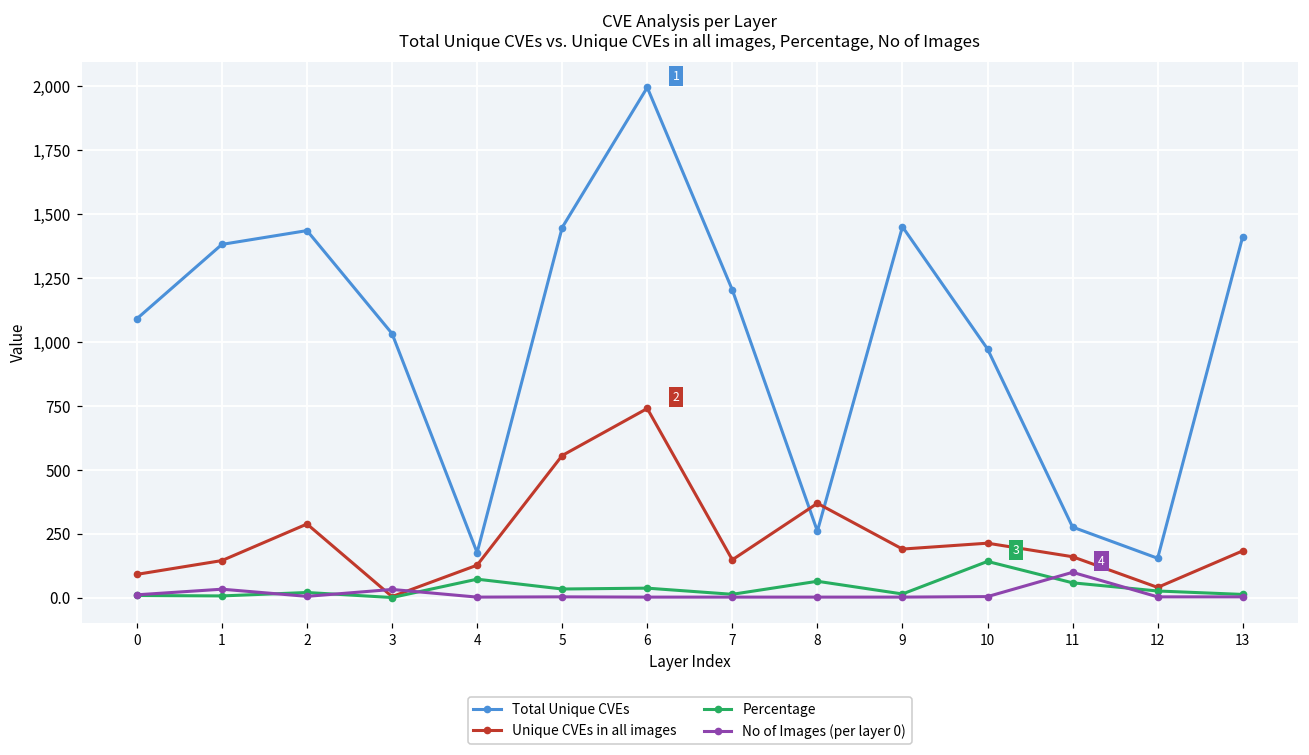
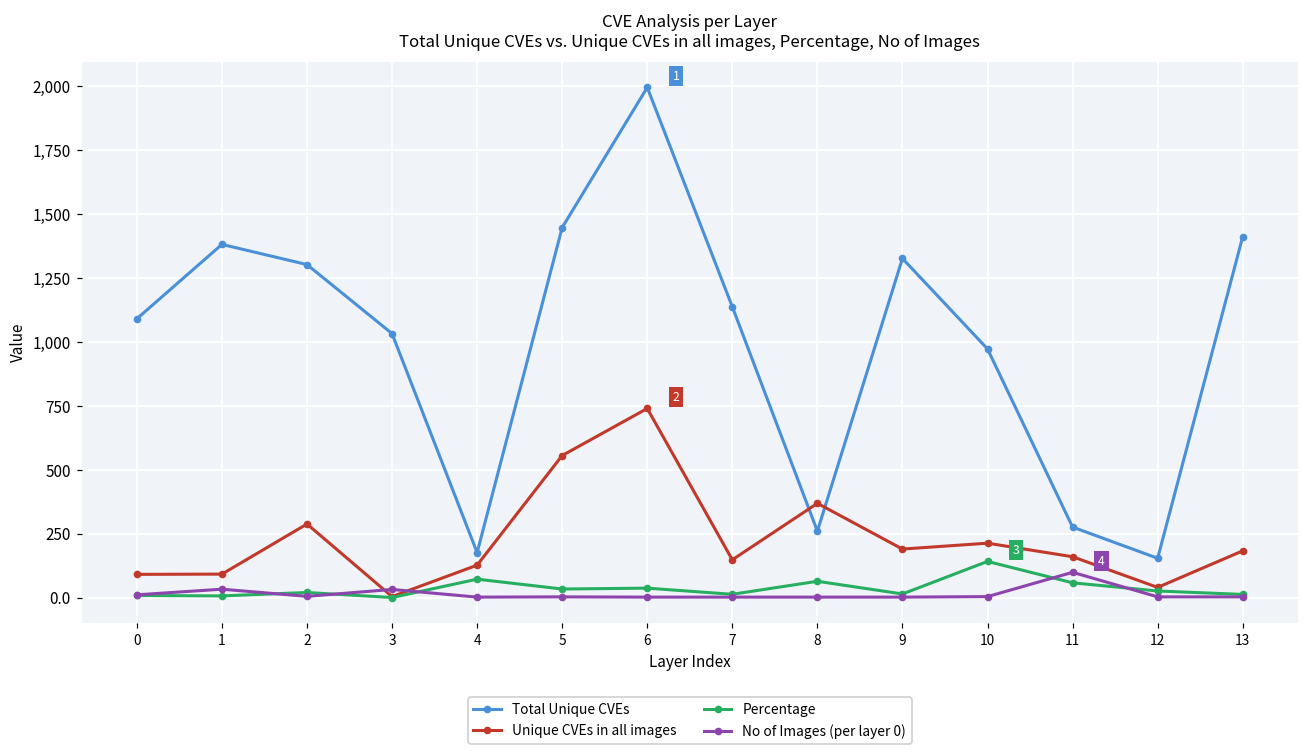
  {
    "Total Unique CVEs": {
      "0": "1,090",
      "1": "1,380",
-     "2": "1,440",
+     "2": "1,300",
      "3": "1,030",
      "4": "180",
      "5": "1,450",
-     "7": "1,200",
+     "7": "1,140",
      "8": "260",
-     "9": "1,450",
+     "9": "1,330",
      "10": "970",
      "11": "280",
      "12": "150",
      "13": "1,410"
    },
    "Unique CVEs in all images": {
      "0": "90",
-     "1": "150",
+     "1": "90",
      "2": "290",
      "4": "130",
      "5": "560",
      "7": "150",
      "8": "370",
      "9": "190",
      "12": "40",
      "13": "180"
    },
    "Percentage": {
      "1": "10",
      "2": "20",
      "4": "70",
      "5": "30",
      "6": "40",
      "7": "10",
      "8": "60",
      "9": "10",
      "11": "60",
      "12": "30"
    },
    "No of Images (per layer 0)": {
      "1": "30",
      "2": "10",
      "3": "30",
      "4": "0",
      "5": "0",
      "6": "0",
      "7": "0",
      "8": "0",
      "9": "0",
      "10": "0",
      "11": "100",
      "12": "0"
    }
  }
